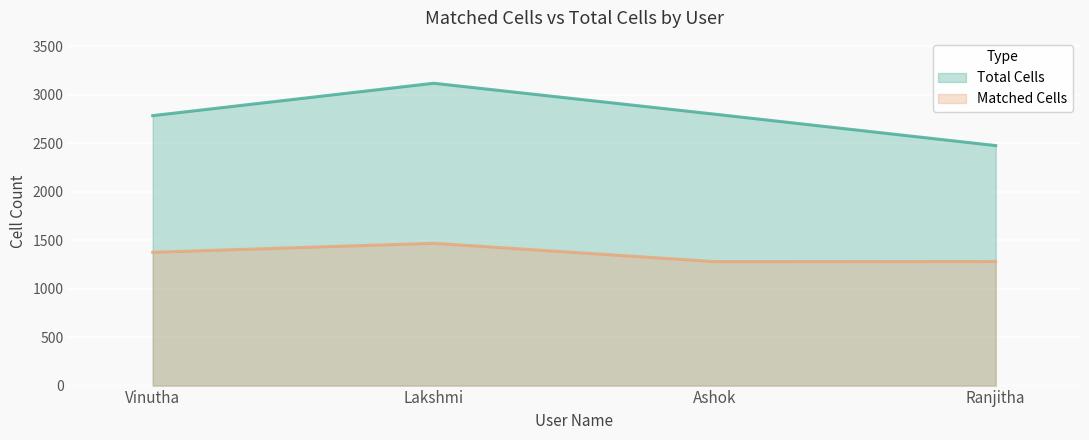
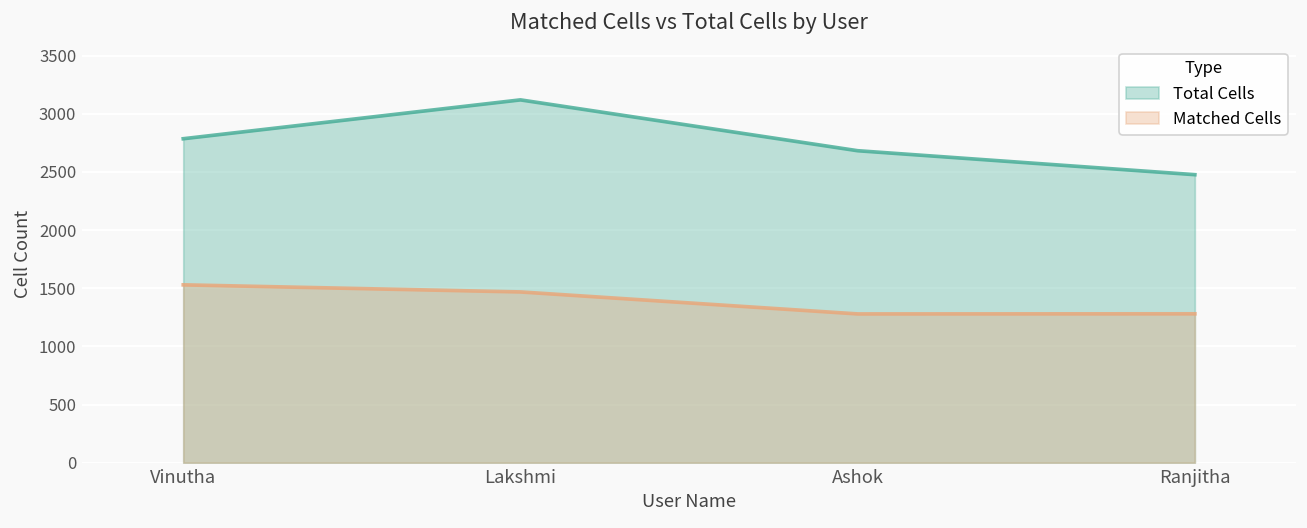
  {
    "Total Cells": {
      "Vinutha": 2800,
      "Lakshmi": 3100,
-     "Ashok": 2800,
+     "Ashok": 2700,
      "Ranjitha": 2500
    },
    "Matched Cells": {
-     "Vinutha": 1400,
+     "Vinutha": 1500,
      "Lakshmi": 1500,
      "Ashok": 1300,
      "Ranjitha": 1300
    }
  }
